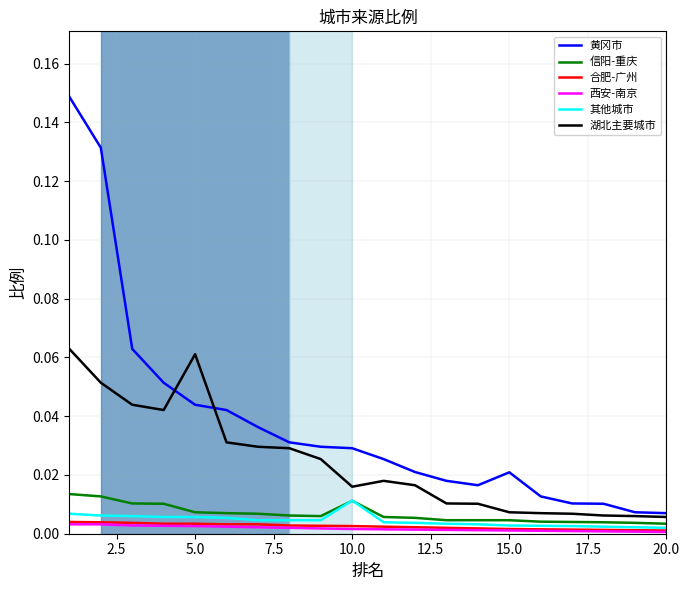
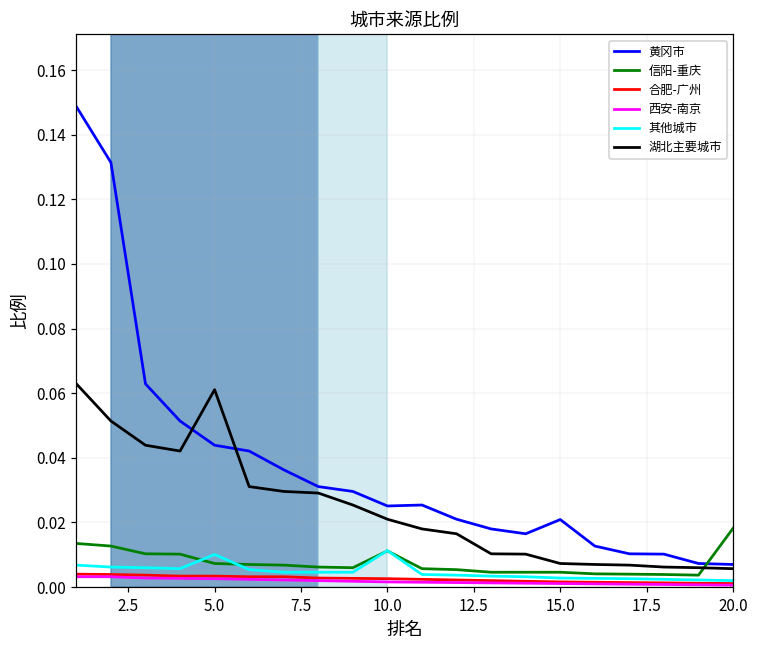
  {
    "黄冈市": {
      "5.0": 0.044,
-     "10.0": 0.029,
+     "10.0": 0.025,
      "15.0": 0.021,
      "20.0": 0.007
    },
    "信阳-重庆": {
      "5.0": 0.007,
      "15.0": 0.005,
-     "20.0": 0.003
+     "20.0": 0.018
    },
    "合肥-广州": {
      "10.0": 0.003
    },
    "西安-南京": {
      "10.0": 0.002
    },
    "其他城市": {
-     "5.0": 0.006,
+     "5.0": 0.010,
      "15.0": 0.003,
      "20.0": 0.002
    },
    "湖北主要城市": {
      "5.0": 0.061,
-     "10.0": 0.016,
+     "10.0": 0.021,
      "15.0": 0.007,
      "20.0": 0.006
    }
  }
